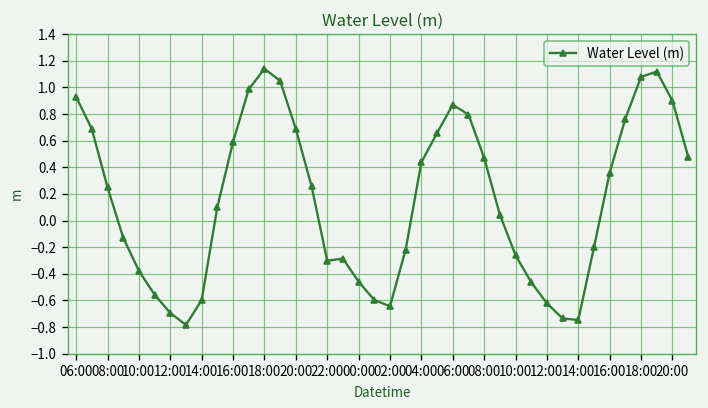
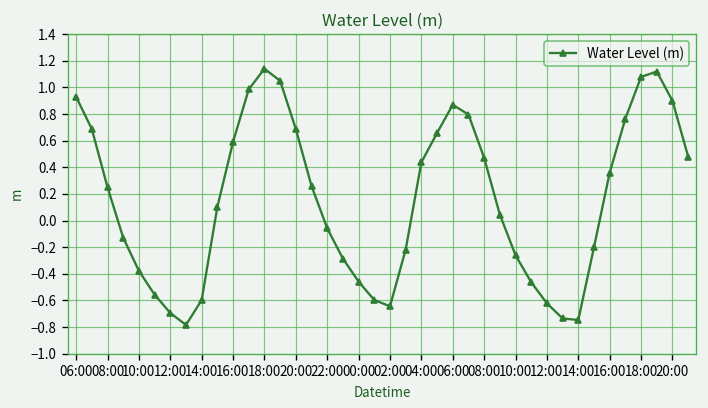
  {
-   "22:00": -0.30,
+   "22:00": -0.06,
    "00:00": -0.46,
    "02:00": -0.64,
    "04:00": 0.44
  }
